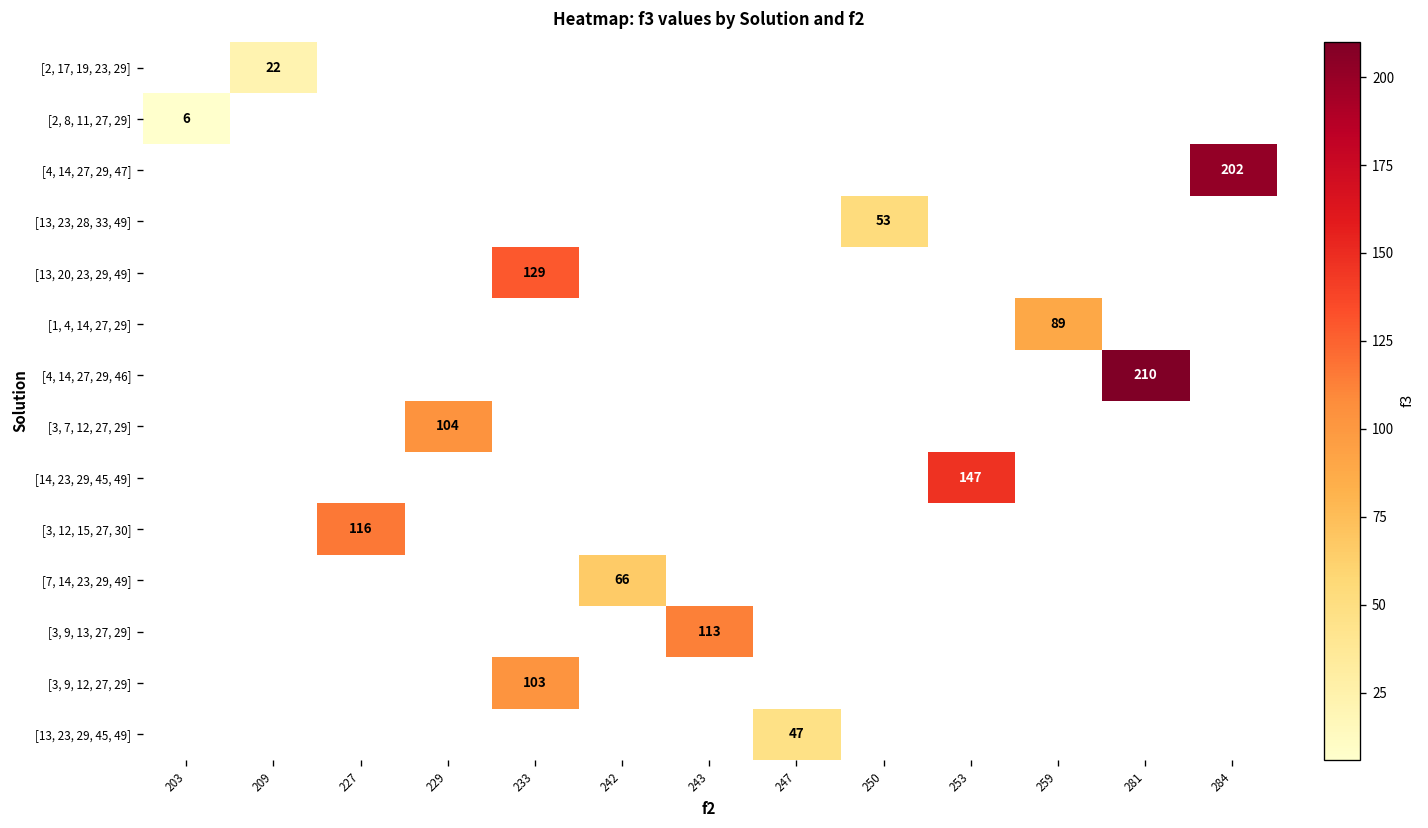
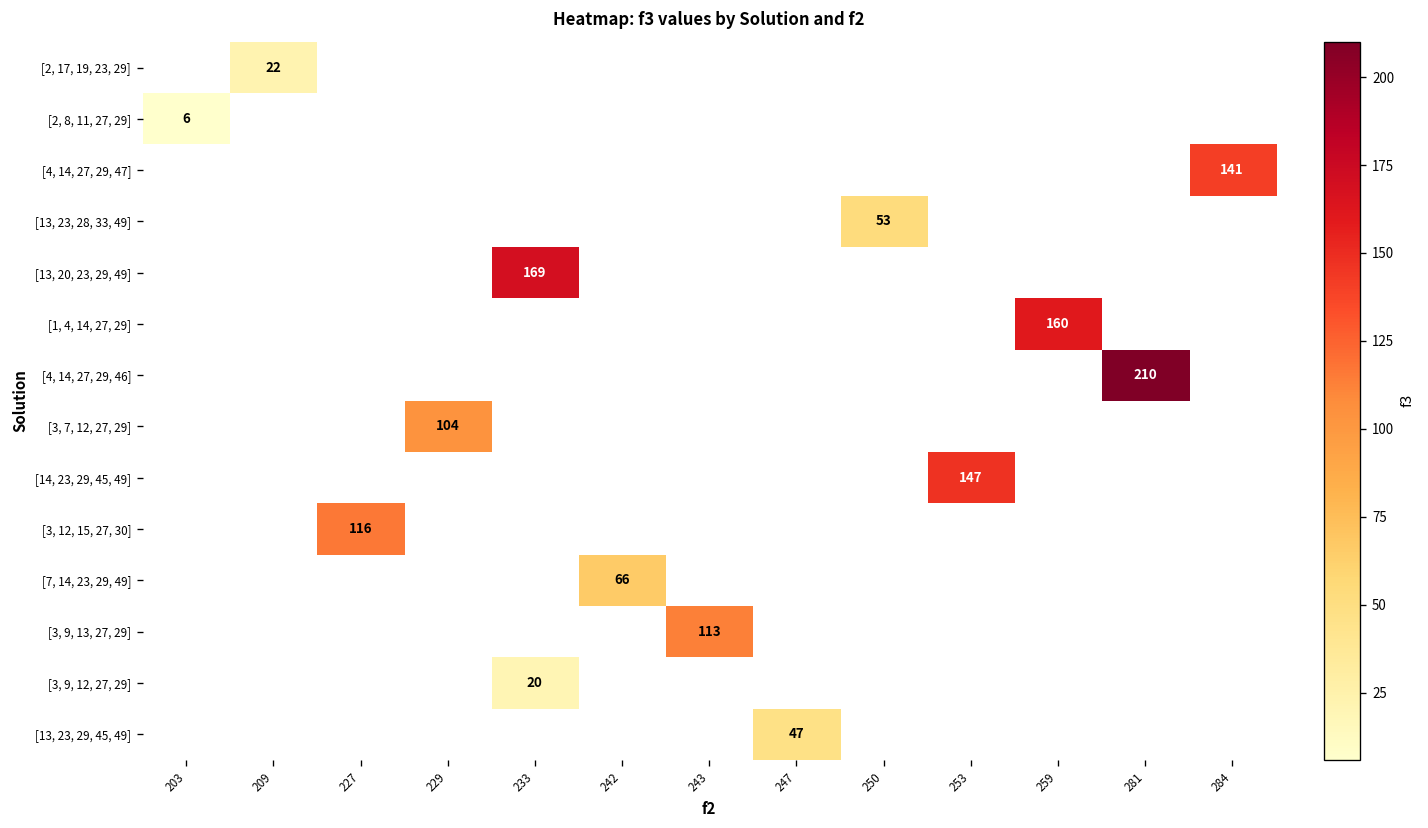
  {
    "[2, 17, 19, 23, 29]": {
      "209": 22
    },
    "[2, 8, 11, 27, 29]": {
      "203": 6
    },
    "[4, 14, 27, 29, 47]": {
-     "284": 202
+     "284": 141
    },
    "[13, 23, 28, 33, 49]": {
      "250": 53
    },
    "[13, 20, 23, 29, 49]": {
-     "233": 129
+     "233": 169
    },
    "[1, 4, 14, 27, 29]": {
-     "259": 89
+     "259": 160
    },
    "[4, 14, 27, 29, 46]": {
      "281": 210
    },
    "[3, 7, 12, 27, 29]": {
      "229": 104
    },
    "[14, 23, 29, 45, 49]": {
      "253": 147
    },
    "[3, 12, 15, 27, 30]": {
      "227": 116
    },
    "[7, 14, 23, 29, 49]": {
      "242": 66
    },
    "[3, 9, 13, 27, 29]": {
      "243": 113
    },
    "[3, 9, 12, 27, 29]": {
-     "233": 103
+     "233": 20
    },
    "[13, 23, 29, 45, 49]": {
      "247": 47
    }
  }
